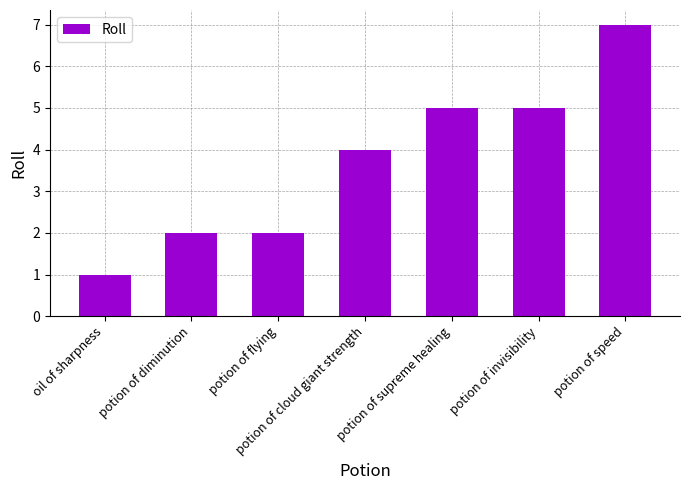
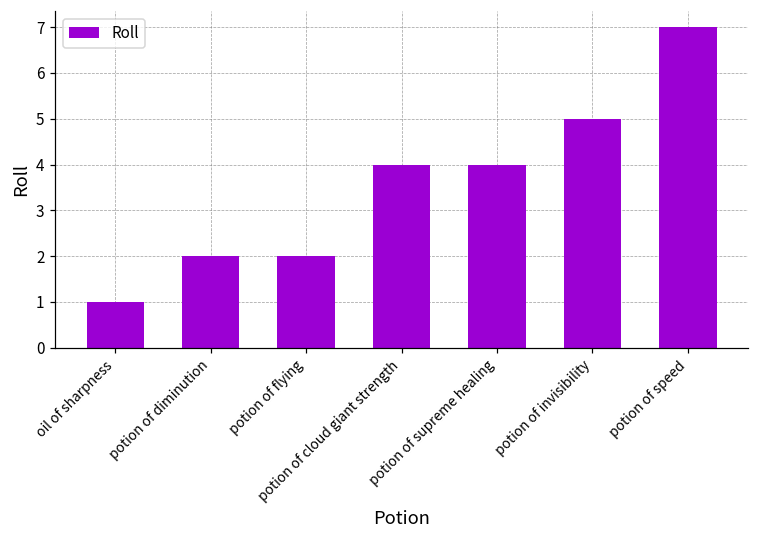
  {
    "oil of sharpness": 1,
    "potion of diminution": 2,
    "potion of flying": 2,
    "potion of cloud giant strength": 4,
-   "potion of supreme healing": 5,
+   "potion of supreme healing": 4,
    "potion of invisibility": 5,
    "potion of speed": 7
  }
